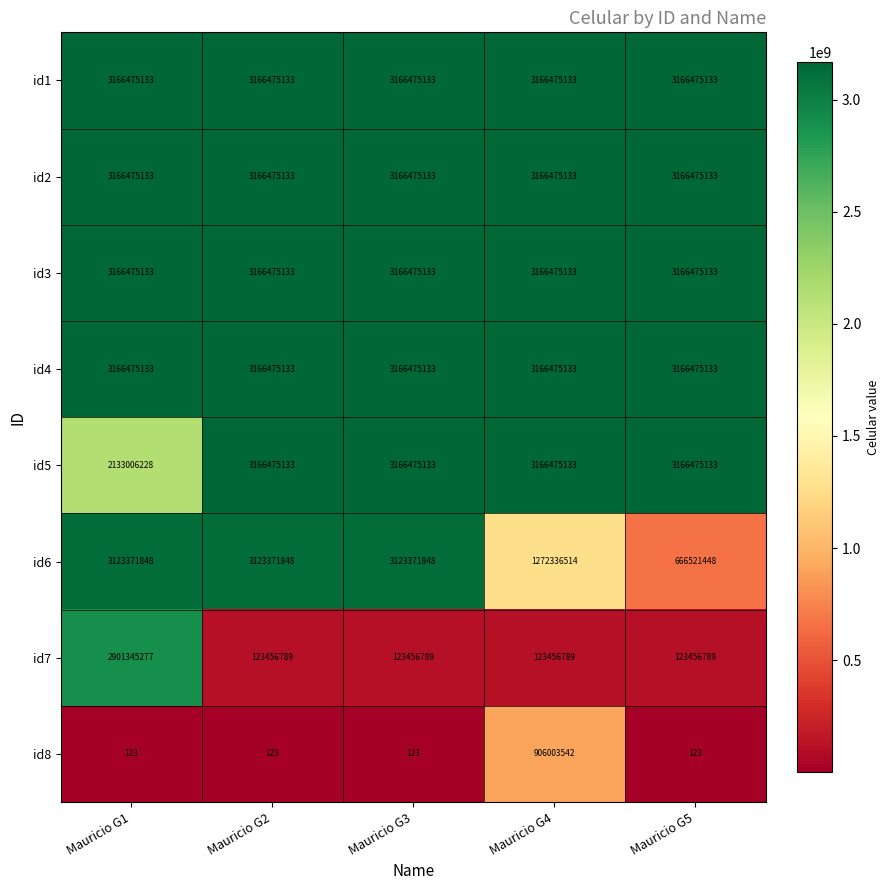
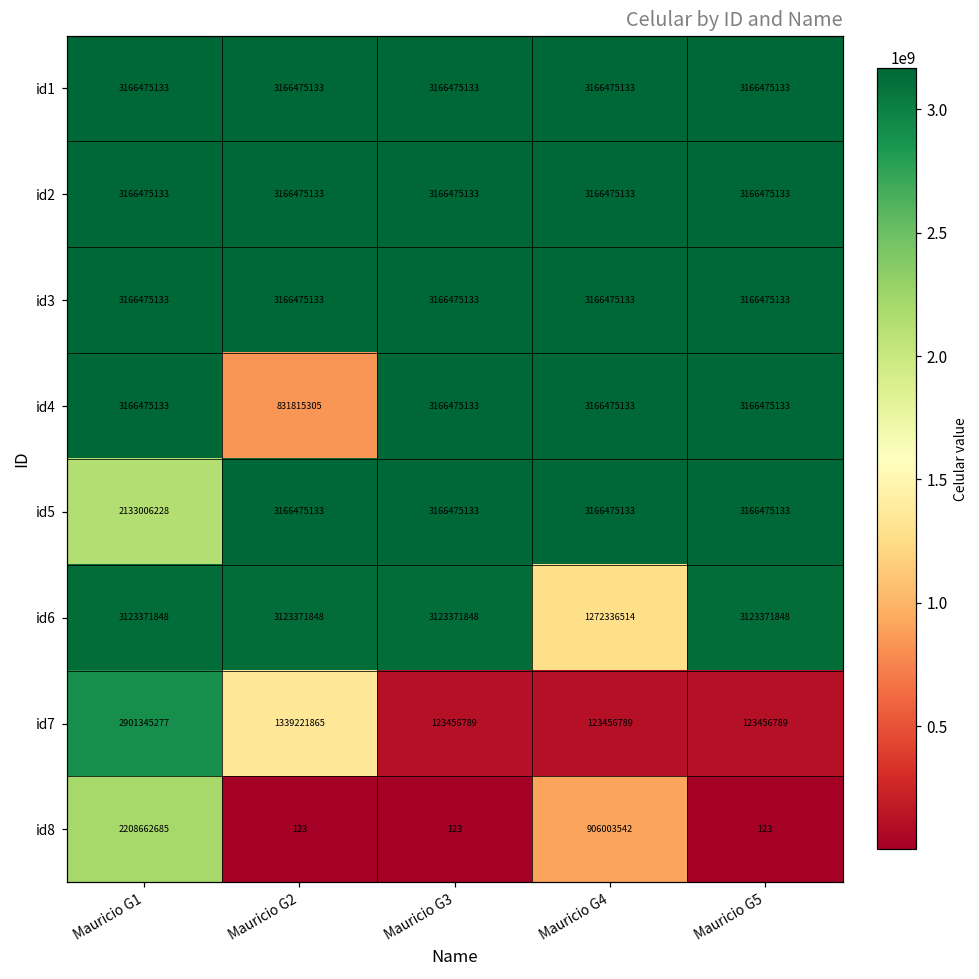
  {
    "id1": {
      "Mauricio G1": 3166475133,
      "Mauricio G2": 3166475133,
      "Mauricio G3": 3166475133,
      "Mauricio G4": 3166475133,
      "Mauricio G5": 3166475133
    },
    "id2": {
      "Mauricio G1": 3166475133,
      "Mauricio G2": 3166475133,
      "Mauricio G3": 3166475133,
      "Mauricio G4": 3166475133,
      "Mauricio G5": 3166475133
    },
    "id3": {
      "Mauricio G1": 3166475133,
      "Mauricio G2": 3166475133,
      "Mauricio G3": 3166475133,
      "Mauricio G4": 3166475133,
      "Mauricio G5": 3166475133
    },
    "id4": {
      "Mauricio G1": 3166475133,
-     "Mauricio G2": 3166475133,
+     "Mauricio G2": 831815305,
      "Mauricio G3": 3166475133,
      "Mauricio G4": 3166475133,
      "Mauricio G5": 3166475133
    },
    "id5": {
      "Mauricio G1": 2133006228,
      "Mauricio G2": 3166475133,
      "Mauricio G3": 3166475133,
      "Mauricio G4": 3166475133,
      "Mauricio G5": 3166475133
    },
    "id6": {
      "Mauricio G1": 3123371848,
      "Mauricio G2": 3123371848,
      "Mauricio G3": 3123371848,
      "Mauricio G4": 1272336514,
-     "Mauricio G5": 666521448
+     "Mauricio G5": 3123371848
    },
    "id7": {
      "Mauricio G1": 2901345277,
-     "Mauricio G2": 123456789,
+     "Mauricio G2": 1339221865,
      "Mauricio G3": 123456789,
      "Mauricio G4": 123456789,
      "Mauricio G5": 123456789
    },
    "id8": {
-     "Mauricio G1": 123,
+     "Mauricio G1": 2208662685,
      "Mauricio G2": 123,
      "Mauricio G3": 123,
      "Mauricio G4": 906003542,
      "Mauricio G5": 123
    }
  }
